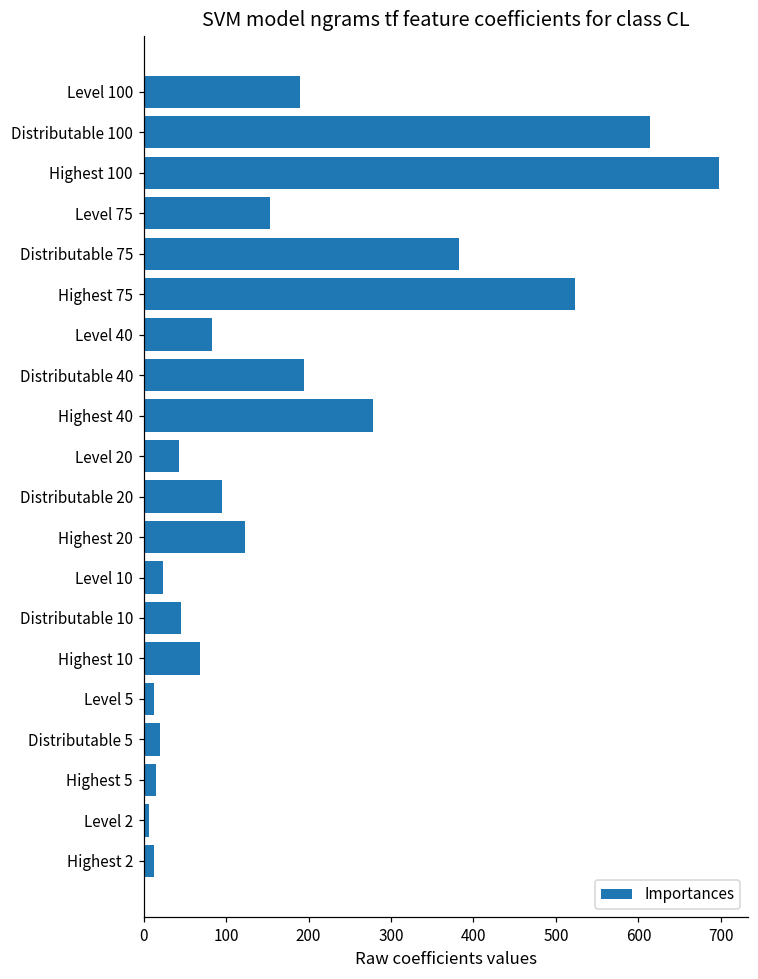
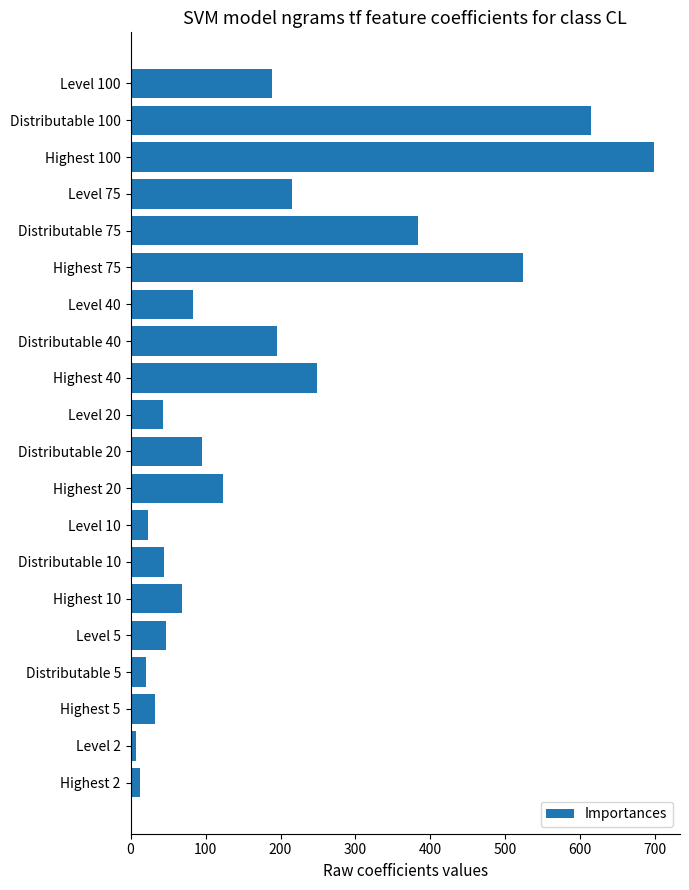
  {
    "Level 100": 190,
    "Distributable 100": 610,
    "Highest 100": 700,
-   "Level 75": 150,
+   "Level 75": 220,
    "Distributable 75": 380,
    "Highest 75": 520,
    "Level 40": 80,
    "Distributable 40": 200,
-   "Highest 40": 280,
+   "Highest 40": 250,
    "Level 20": 40,
    "Distributable 20": 100,
    "Highest 20": 120,
    "Level 10": 20,
    "Distributable 10": 50,
    "Highest 10": 70,
-   "Level 5": 10,
+   "Level 5": 50,
    "Distributable 5": 20,
-   "Highest 5": 20,
+   "Highest 5": 30,
    "Level 2": 10,
    "Highest 2": 10
  }
